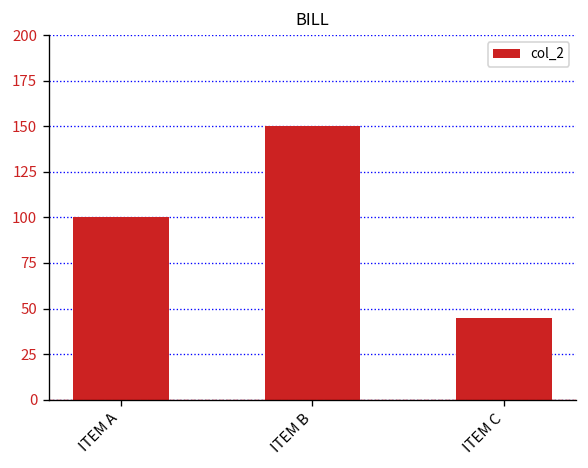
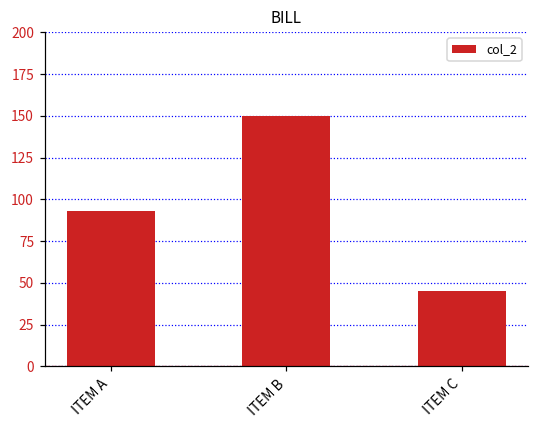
  {
-   "ITEM A": 100,
+   "ITEM A": 93,
    "ITEM B": 150,
    "ITEM C": 45
  }
